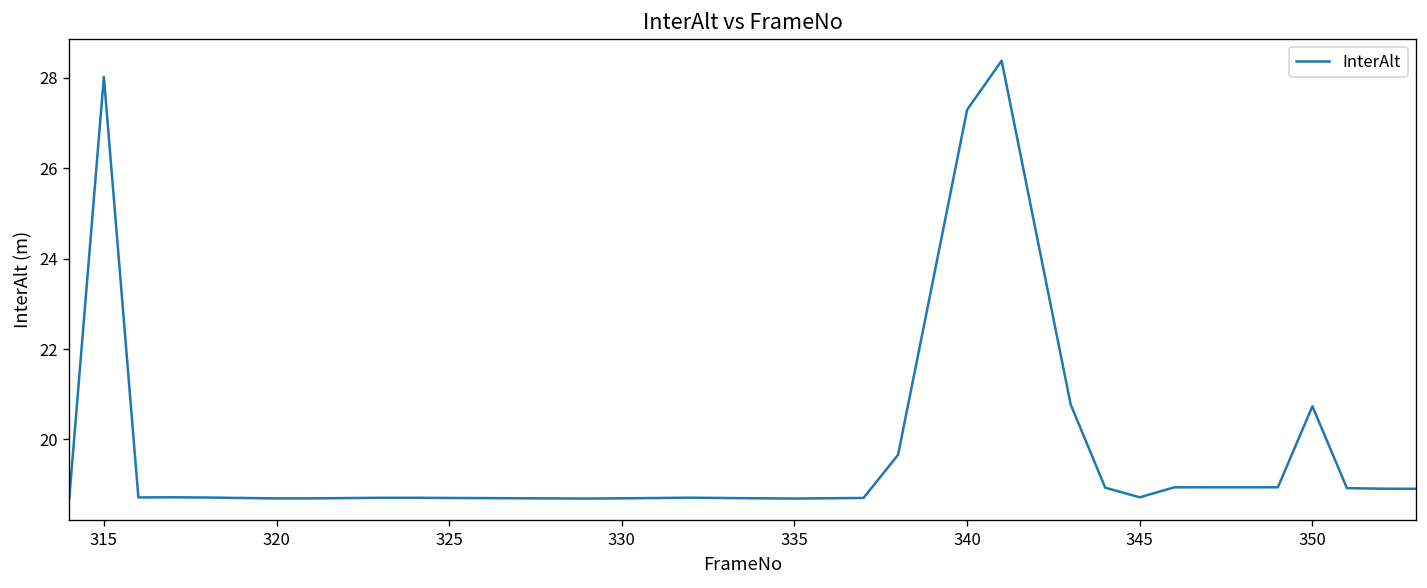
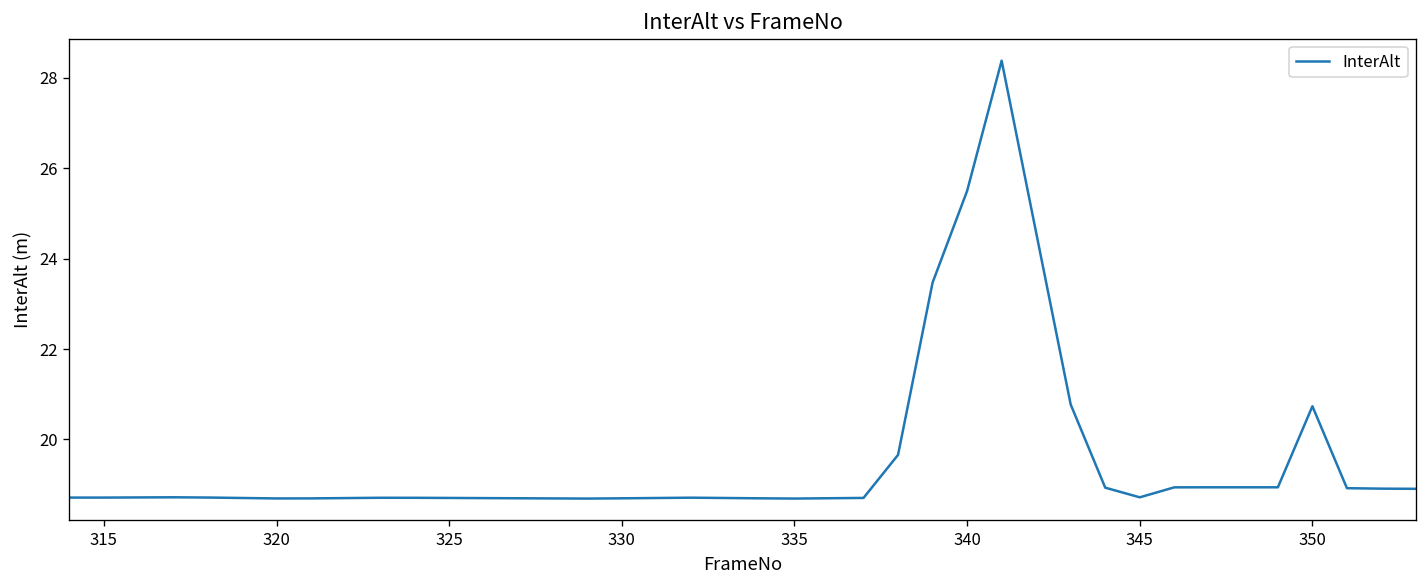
  {
-   "315": 28.0,
+   "315": 18.7,
    "320": 18.7,
    "325": 18.7,
    "330": 18.7,
    "335": 18.7,
-   "340": 27.3,
+   "340": 25.5,
    "345": 18.7,
    "350": 20.7
  }
